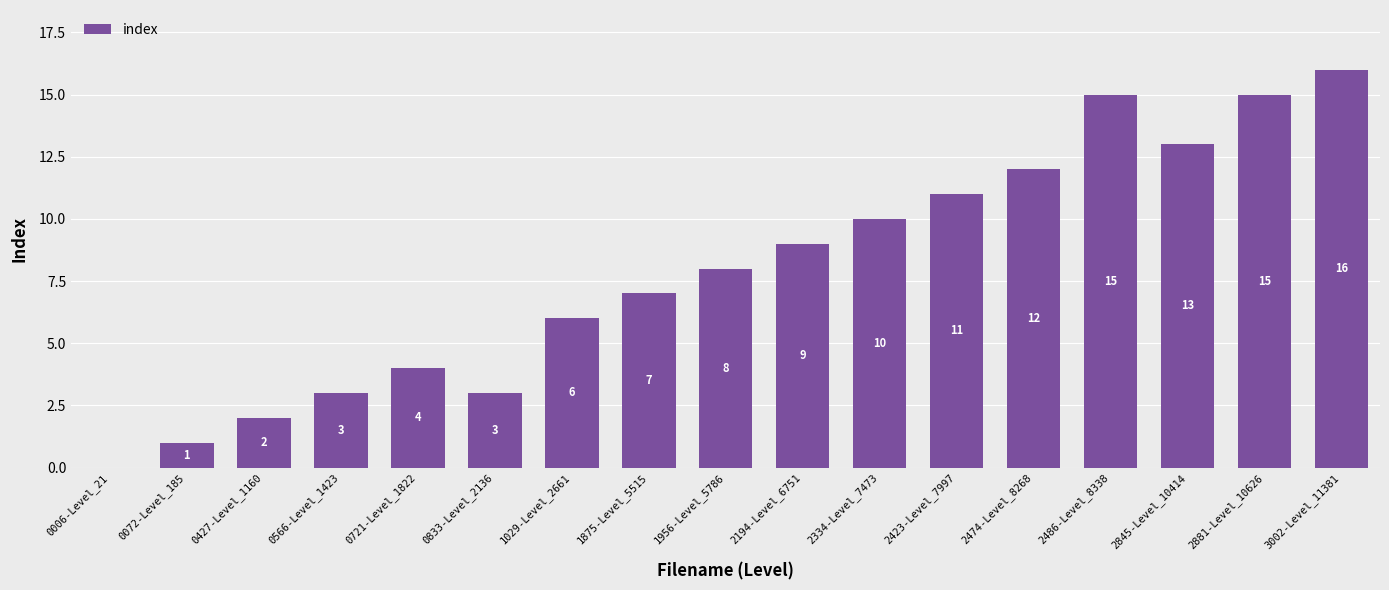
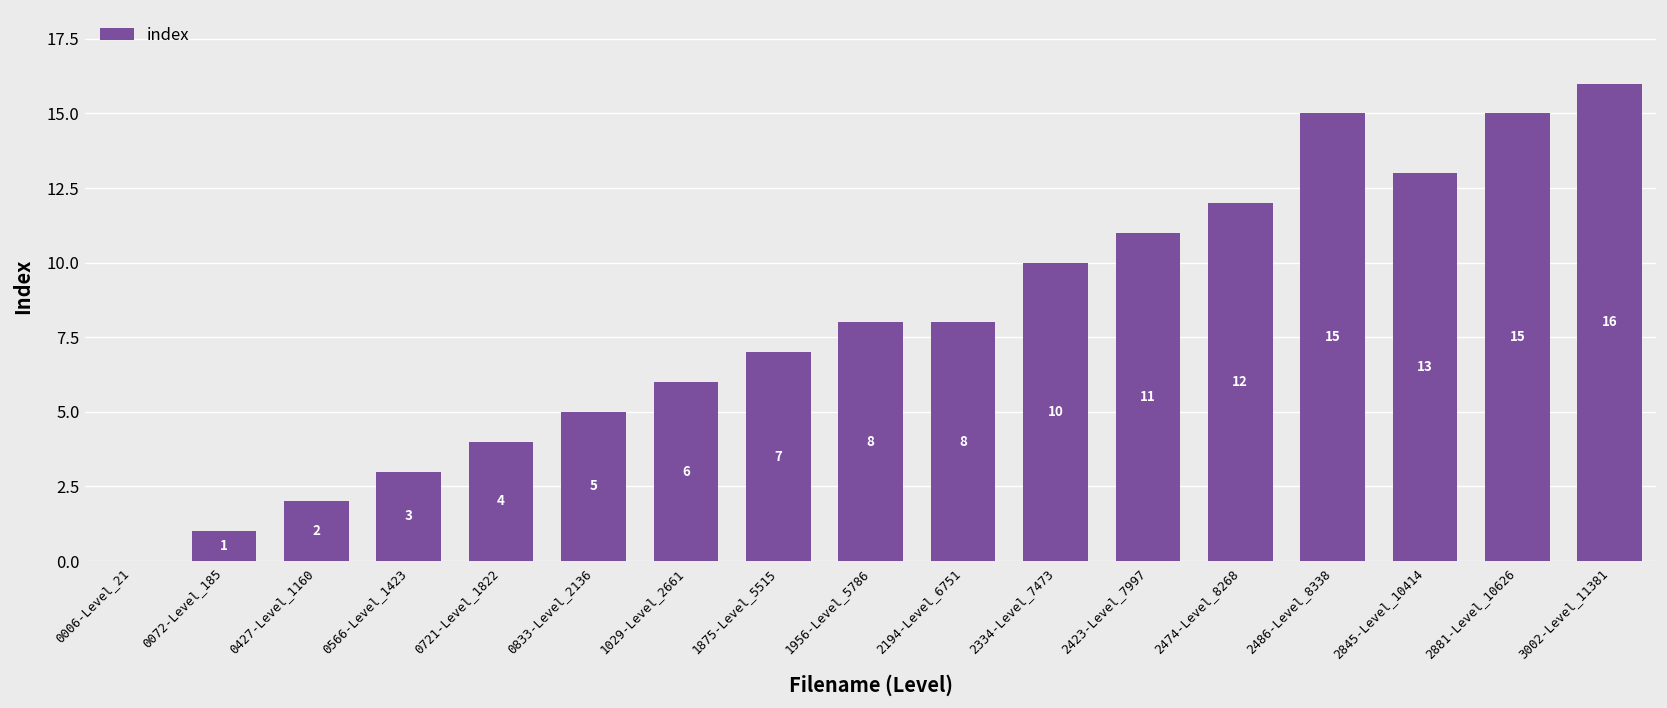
  {
    "0072-Level_185": 1,
    "0427-Level_1160": 2,
    "0566-Level_1423": 3,
    "0721-Level_1822": 4,
-   "0833-Level_2136": 3,
+   "0833-Level_2136": 5,
    "1029-Level_2661": 6,
    "1875-Level_5515": 7,
    "1956-Level_5786": 8,
-   "2194-Level_6751": 9,
+   "2194-Level_6751": 8,
    "2334-Level_7473": 10,
    "2423-Level_7997": 11,
    "2474-Level_8268": 12,
    "2486-Level_8338": 15,
    "2845-Level_10414": 13,
    "2881-Level_10626": 15,
    "3002-Level_11381": 16
  }
